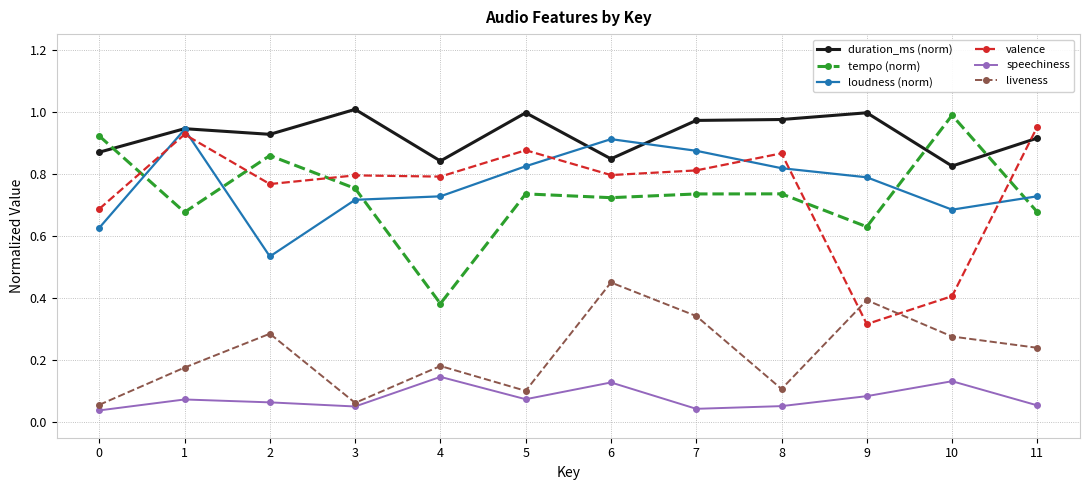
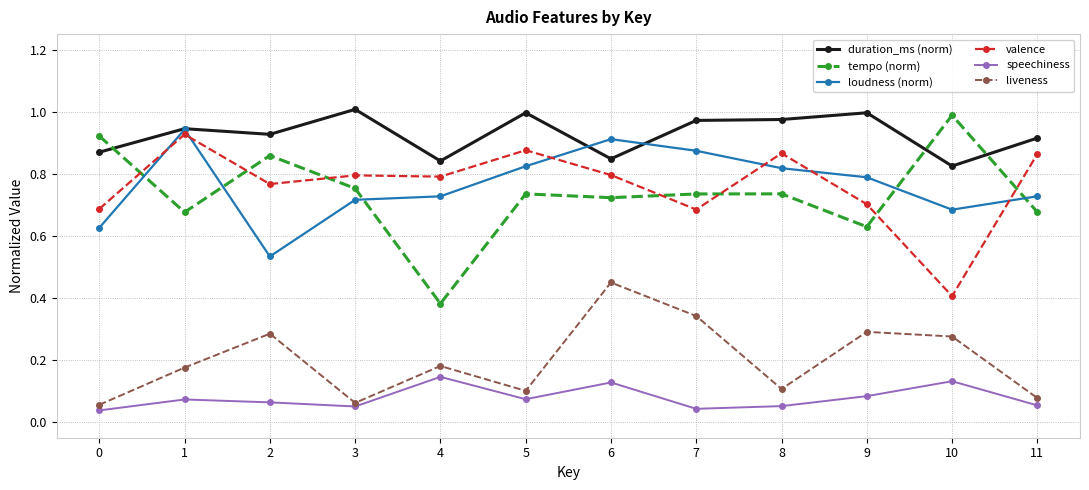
  {
    "duration_ms (norm)": {
      "0": 0.87,
      "2": 0.93,
      "3": 1.01,
      "4": 0.84,
      "5": 1.00,
      "6": 0.85,
      "7": 0.97,
      "8": 0.97,
      "9": 1.00,
      "10": 0.83,
      "11": 0.92
    },
    "tempo (norm)": {
      "0": 0.92,
      "1": 0.68,
      "2": 0.86,
      "3": 0.75,
      "4": 0.38,
      "5": 0.74,
      "6": 0.72,
      "7": 0.74,
      "8": 0.74,
      "9": 0.63,
      "10": 0.99,
      "11": 0.68
    },
    "loudness (norm)": {
      "0": 0.63,
      "2": 0.53,
      "3": 0.72,
      "4": 0.73,
      "5": 0.82,
      "6": 0.91,
      "7": 0.87,
      "8": 0.82,
      "9": 0.79,
      "10": 0.68,
      "11": 0.73
    },
    "valence": {
      "0": 0.69,
      "1": 0.93,
      "2": 0.77,
      "3": 0.80,
      "4": 0.79,
      "5": 0.88,
      "6": 0.80,
-     "7": 0.81,
+     "7": 0.69,
      "8": 0.87,
-     "9": 0.32,
+     "9": 0.70,
      "10": 0.41,
-     "11": 0.95
+     "11": 0.86
    },
    "speechiness": {
      "0": 0.04,
      "1": 0.07,
      "2": 0.06,
      "3": 0.05,
      "4": 0.15,
      "5": 0.07,
      "6": 0.13,
      "7": 0.04,
      "8": 0.05,
      "9": 0.08,
      "10": 0.13,
      "11": 0.05
    },
    "liveness": {
      "0": 0.06,
      "1": 0.18,
      "2": 0.29,
      "3": 0.06,
      "4": 0.18,
      "5": 0.10,
      "6": 0.45,
      "7": 0.34,
      "8": 0.11,
-     "9": 0.39,
+     "9": 0.29,
      "10": 0.28,
-     "11": 0.24
+     "11": 0.08
    }
  }
